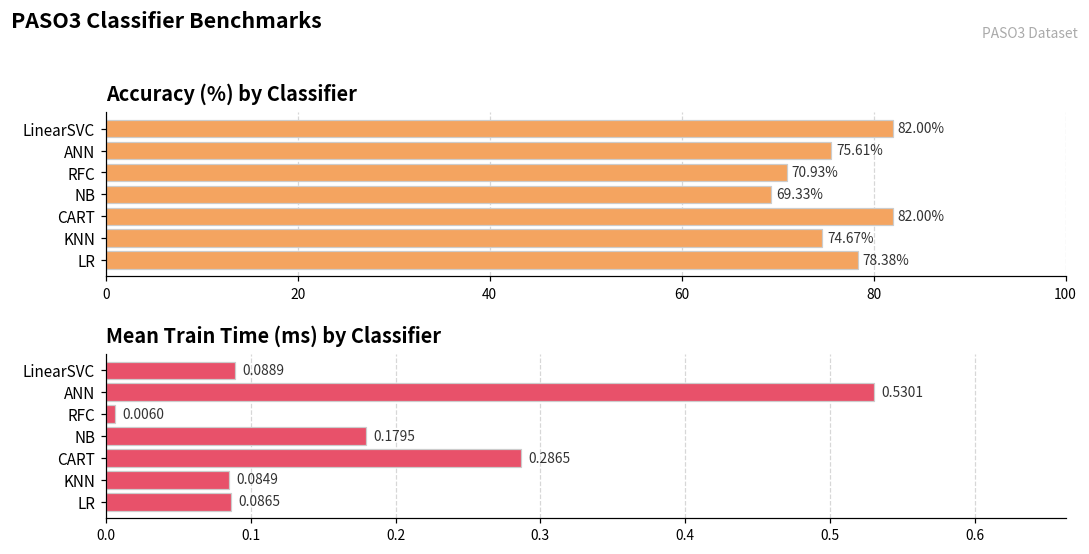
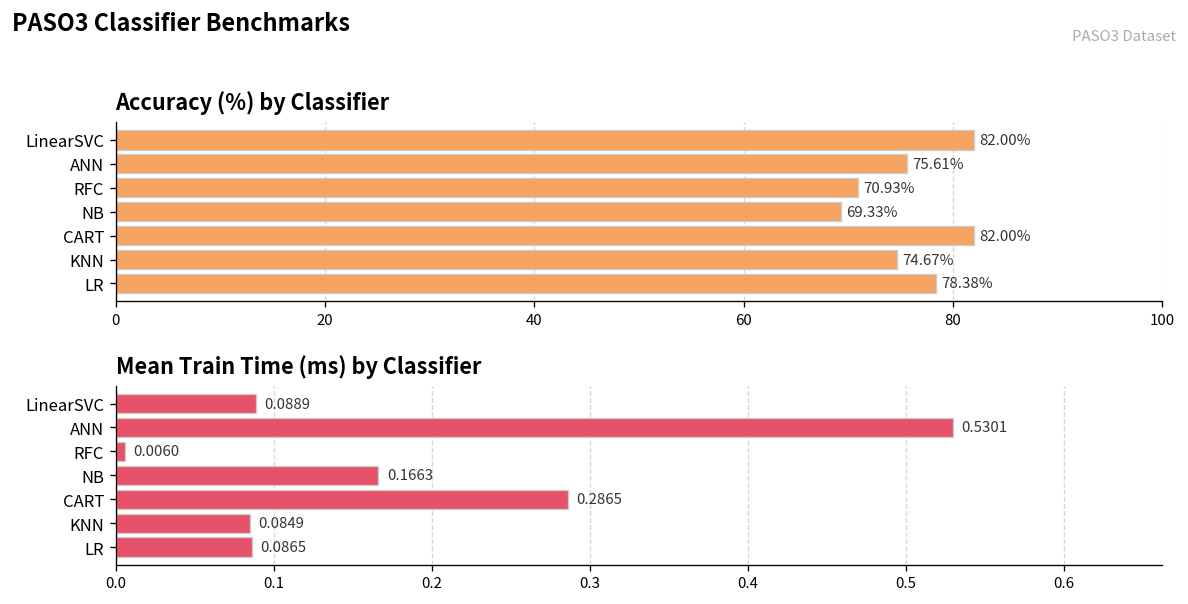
  {
    "Accuracy (%) by Classifier": {
      "LinearSVC": "82.00%",
      "ANN": "75.61%",
      "RFC": "70.93%",
      "NB": "69.33%",
      "CART": "82.00%",
      "KNN": "74.67%",
      "LR": "78.38%"
    },
    "Mean Train Time (ms) by Classifier": {
      "LinearSVC": "0.0889",
      "ANN": "0.5301",
      "RFC": "0.0060",
-     "NB": "0.1795",
+     "NB": "0.1663",
      "CART": "0.2865",
      "KNN": "0.0849",
      "LR": "0.0865"
    }
  }
